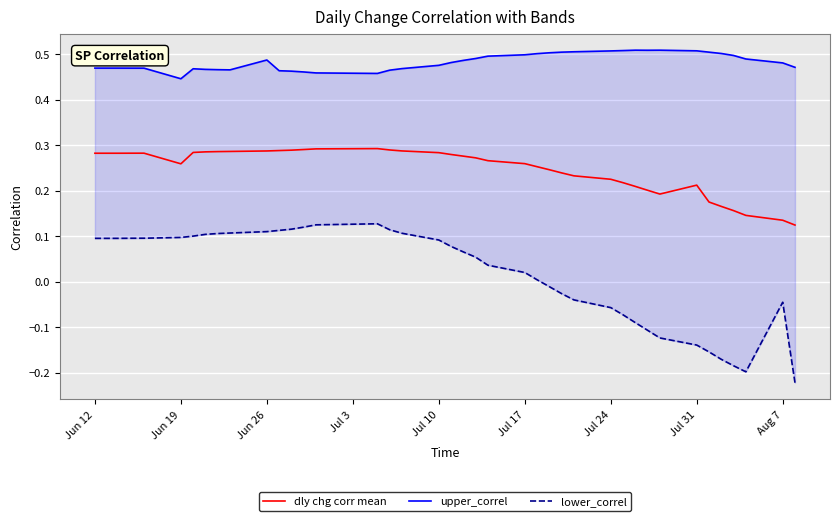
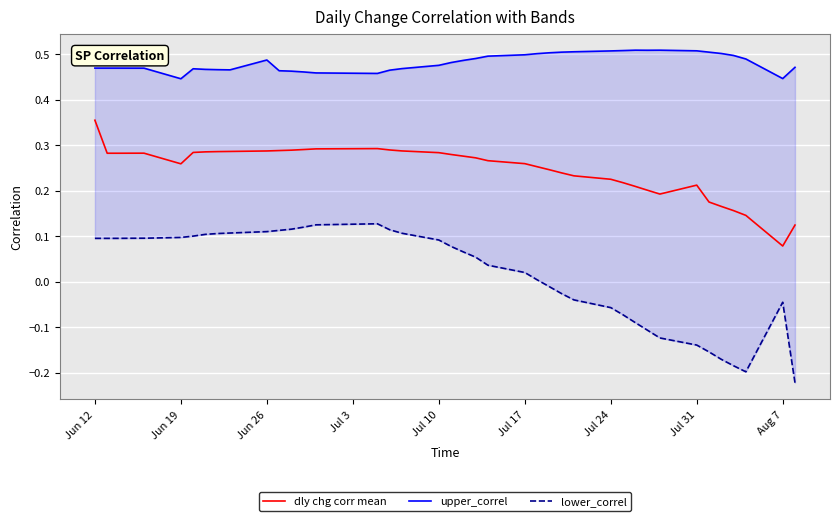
  {
    "dly chg corr mean": {
-     "Jun 12": 0.28,
+     "Jun 12": 0.36,
      "Jun 19": 0.26,
      "Jun 26": 0.29,
      "Jul 10": 0.28,
      "Jul 17": 0.26,
      "Jul 24": 0.23,
      "Jul 31": 0.21,
-     "Aug 7": 0.14
+     "Aug 7": 0.08
    },
    "upper_correl": {
      "Jun 12": 0.47,
      "Jun 19": 0.45,
      "Jun 26": 0.49,
      "Jul 10": 0.48,
      "Jul 17": 0.50,
      "Jul 24": 0.51,
      "Jul 31": 0.51,
-     "Aug 7": 0.48
+     "Aug 7": 0.45
    },
    "lower_correl": {
      "Jun 12": 0.10,
      "Jun 19": 0.10,
      "Jun 26": 0.11,
      "Jul 10": 0.09,
      "Jul 17": 0.02,
      "Jul 24": -0.06,
      "Jul 31": -0.14,
      "Aug 7": -0.04
    }
  }
